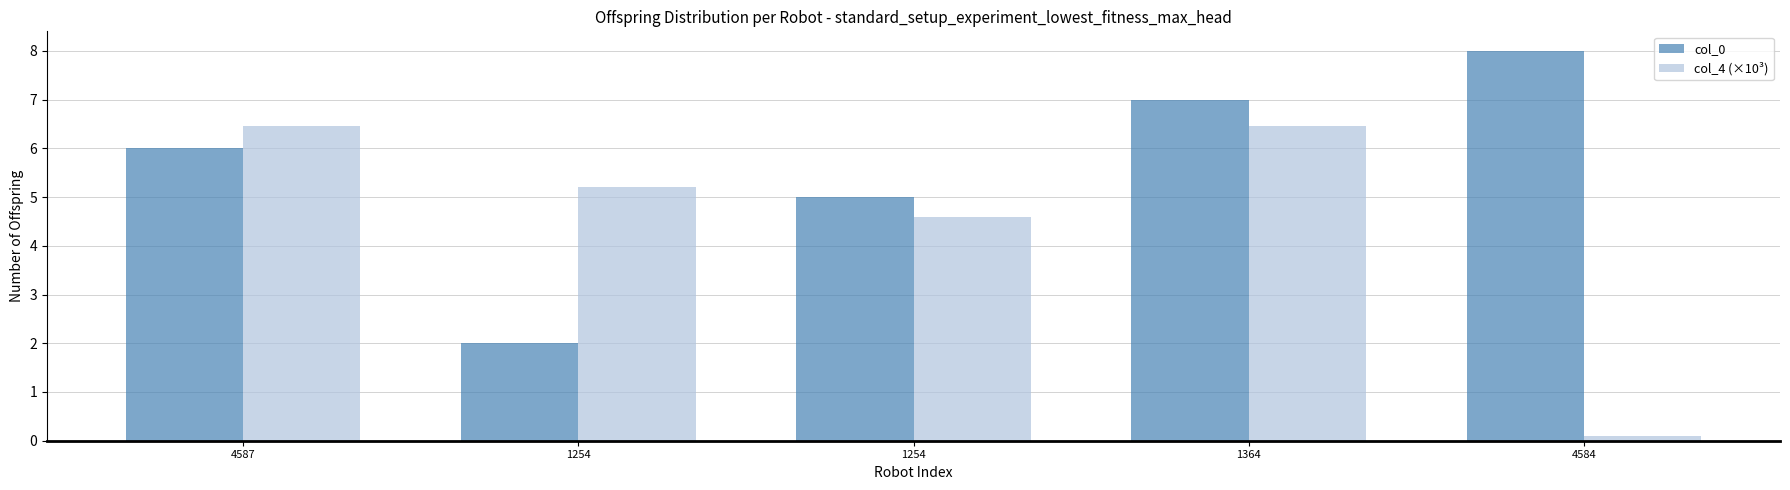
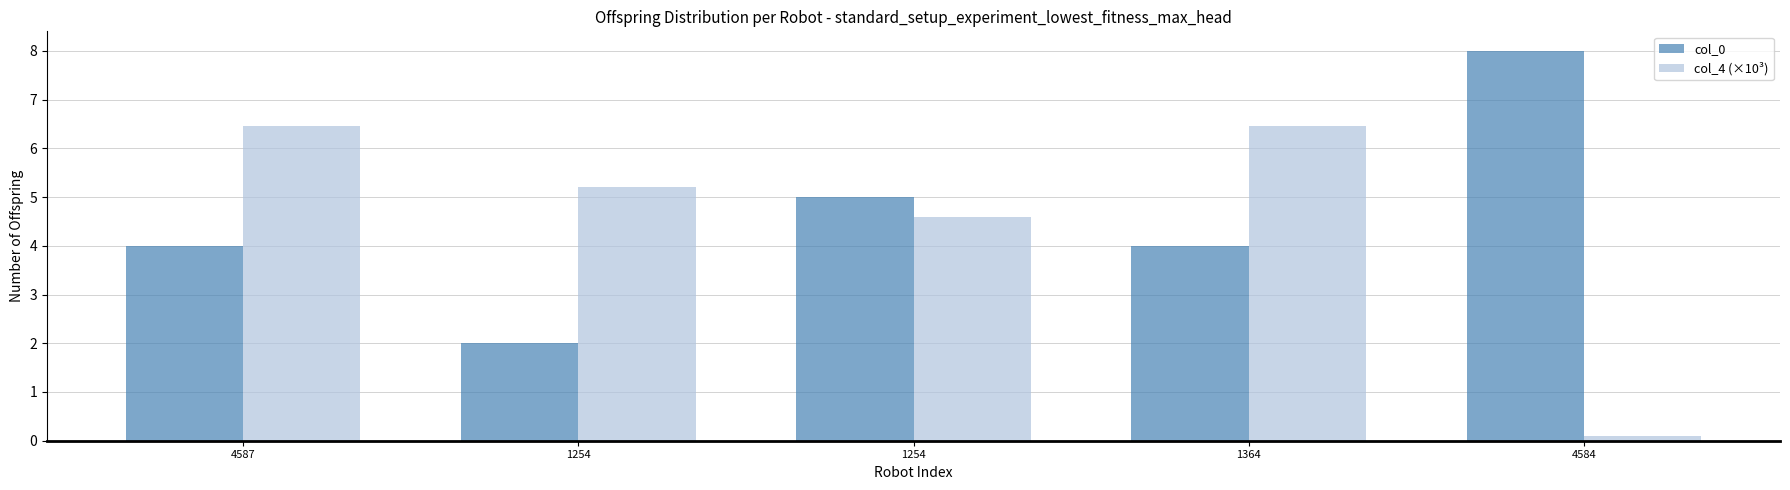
  {
    "col_0": {
-     "4587": 6,
-     "1364": 7,
+     "4587": 4,
+     "1364": 4,
      "4584": 8
    },
    "col_4 (×10³)": {
      "4587": 6.5,
      "1364": 6.5,
      "4584": 0.1
    }
  }
